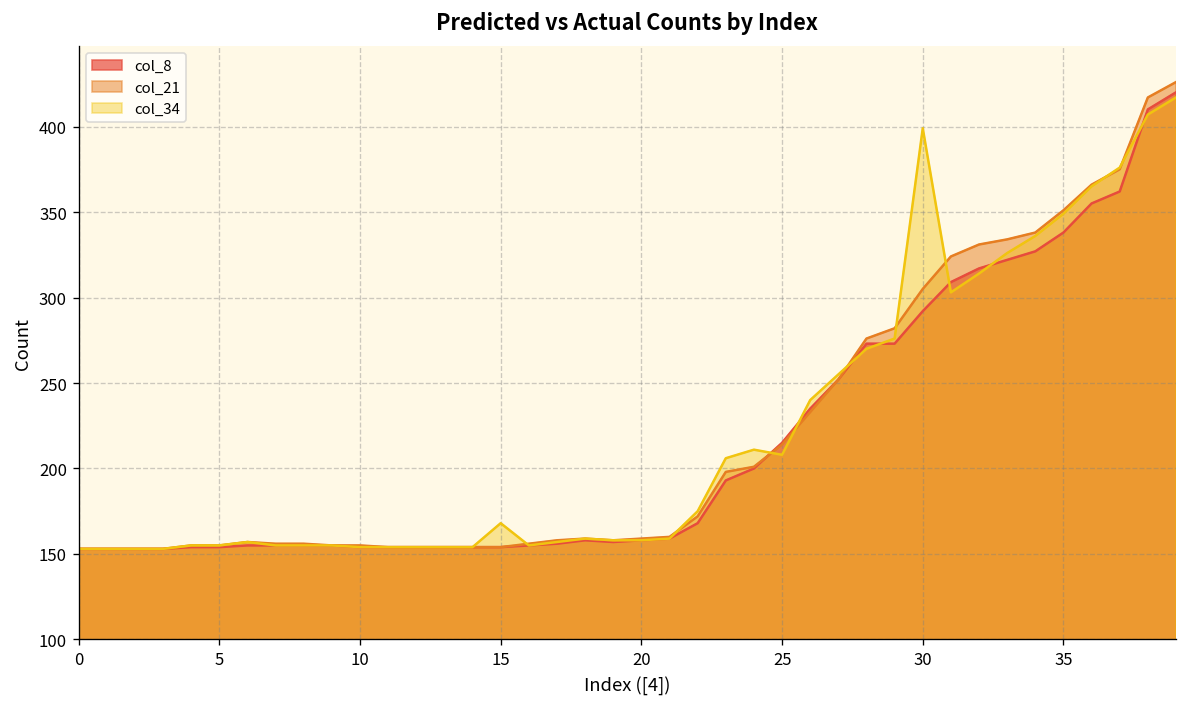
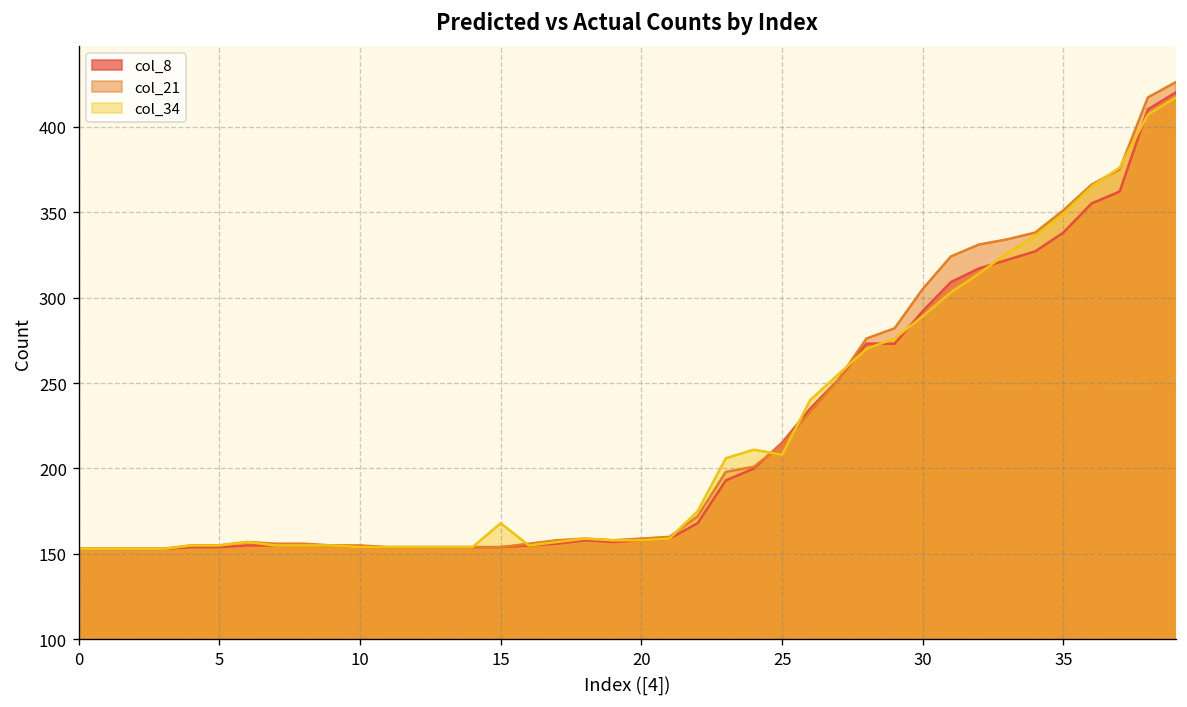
  {
    "col_34": {
      "15": 168,
      "25": 208,
-     "30": 399,
+     "30": 289,
      "35": 349
    }
  }
